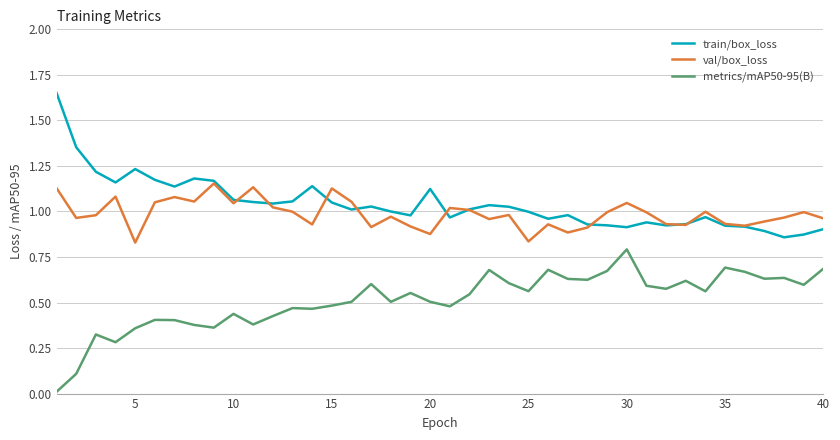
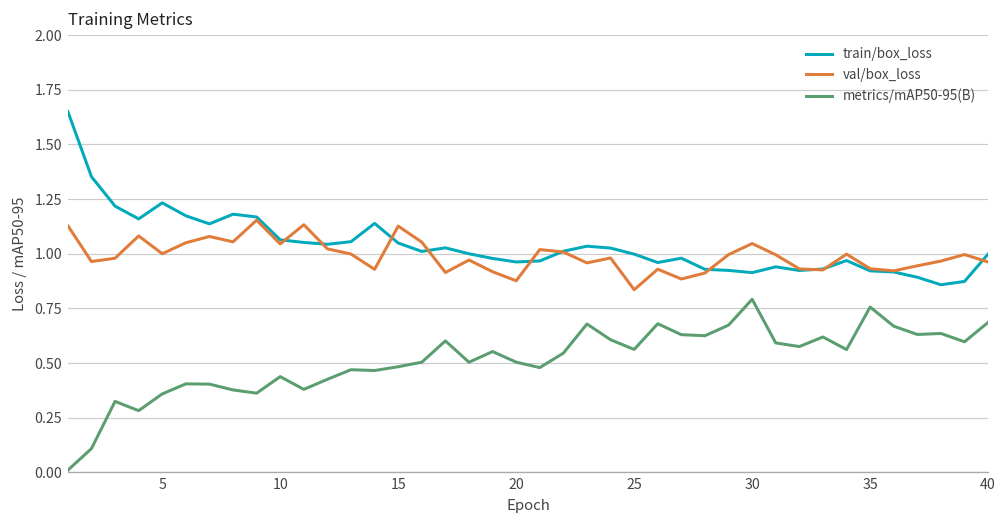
  {
    "train/box_loss": {
      "5": 1.23,
      "10": 1.06,
      "15": 1.05,
-     "20": 1.12,
+     "20": 0.96,
      "25": 1.00,
      "30": 0.91,
-     "40": 0.90
+     "40": 1.00
    },
    "val/box_loss": {
-     "5": 0.83,
+     "5": 1.00,
      "10": 1.04,
      "15": 1.13,
      "20": 0.88,
      "25": 0.84,
      "30": 1.05,
      "40": 0.96
    },
    "metrics/mAP50-95(B)": {
      "5": 0.36,
      "10": 0.44,
      "15": 0.48,
      "20": 0.50,
      "25": 0.56,
      "30": 0.79,
-     "35": 0.69,
+     "35": 0.76,
      "40": 0.69
    }
  }
